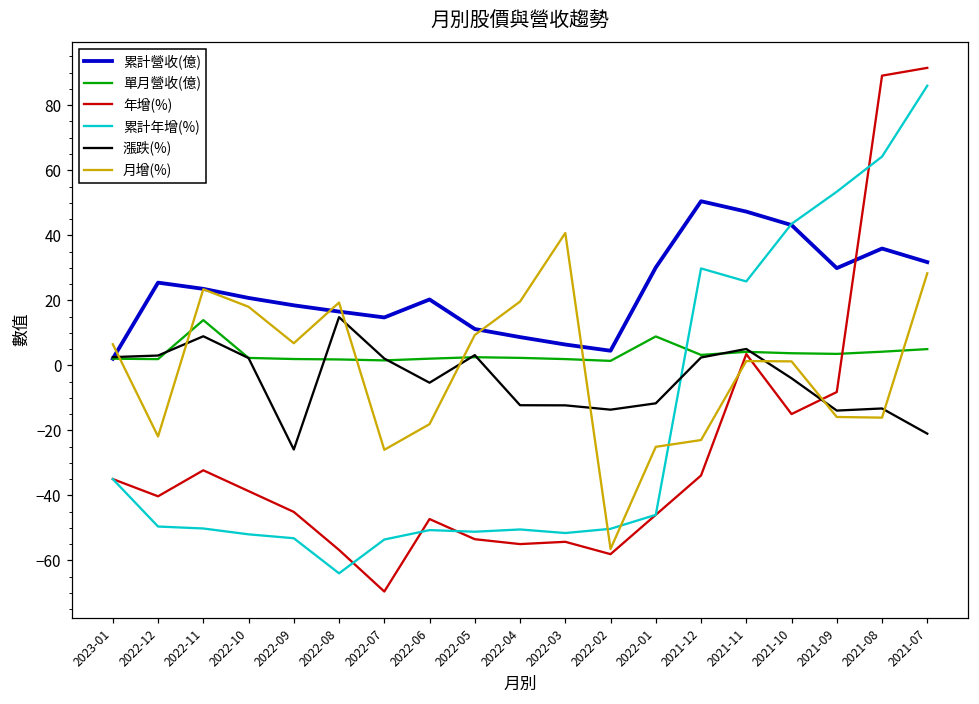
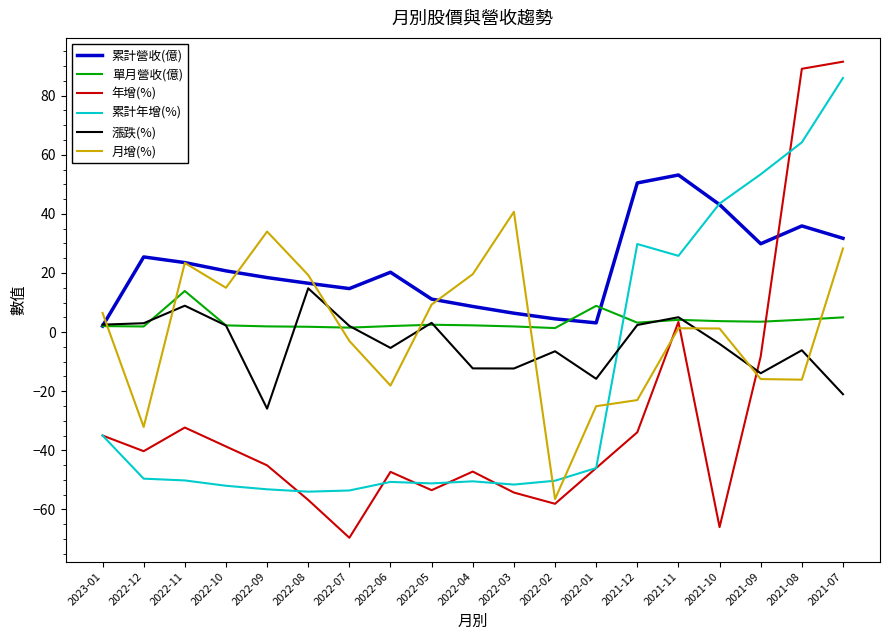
  {
    "累計營收(億)": {
      "2022-12": 25,
      "2022-10": 21,
      "2022-09": 18,
      "2022-08": 17,
      "2022-07": 15,
      "2022-06": 20,
      "2022-05": 11,
      "2022-04": 9,
      "2022-03": 6,
      "2022-02": 4,
-     "2022-01": 30,
+     "2022-01": 3,
      "2021-12": 50,
-     "2021-11": 47,
+     "2021-11": 53,
      "2021-09": 30,
      "2021-08": 36,
      "2021-07": 32
    },
    "單月營收(億)": {
      "2022-12": 2,
      "2022-11": 14,
      "2022-09": 2,
      "2022-08": 2,
      "2022-06": 2,
      "2022-04": 2,
      "2022-03": 2,
      "2022-02": 1,
      "2022-01": 9,
      "2021-10": 4,
      "2021-09": 4,
      "2021-08": 4,
      "2021-07": 5
    },
    "年增(%)": {
      "2022-12": -40,
      "2022-11": -32,
      "2022-10": -39,
      "2022-09": -45,
      "2022-08": -57,
      "2022-07": -70,
      "2022-06": -47,
      "2022-05": -54,
-     "2022-04": -55,
+     "2022-04": -47,
      "2022-03": -54,
      "2022-02": -58,
      "2021-12": -34,
-     "2021-10": -15,
+     "2021-10": -66,
      "2021-09": -8,
      "2021-08": 89,
      "2021-07": 92
    },
    "累計年增(%)": {
      "2022-12": -50,
      "2022-11": -50,
      "2022-10": -52,
      "2022-09": -53,
-     "2022-08": -64,
+     "2022-08": -54,
      "2022-07": -54,
      "2022-06": -51,
      "2022-05": -51,
      "2022-04": -51,
      "2022-03": -52,
      "2022-02": -50,
      "2021-12": 30,
      "2021-11": 26,
      "2021-09": 53,
      "2021-08": 64,
      "2021-07": 86
    },
    "漲跌(%)": {
      "2022-12": 3,
      "2022-11": 9,
      "2022-09": -26,
      "2022-08": 15,
      "2022-06": -5,
      "2022-04": -12,
      "2022-03": -12,
-     "2022-02": -14,
-     "2022-01": -12,
+     "2022-02": -6,
+     "2022-01": -16,
      "2021-11": 5,
      "2021-10": -4,
      "2021-09": -14,
-     "2021-08": -13,
+     "2021-08": -6,
      "2021-07": -21
    },
    "月增(%)": {
      "2023-01": 6,
-     "2022-12": -22,
-     "2022-10": 18,
-     "2022-09": 7,
+     "2022-12": -32,
+     "2022-10": 15,
+     "2022-09": 34,
      "2022-08": 19,
-     "2022-07": -26,
+     "2022-07": -3,
      "2022-06": -18,
      "2022-05": 9,
      "2022-04": 20,
      "2022-03": 41,
      "2022-02": -57,
      "2022-01": -25,
      "2021-12": -23,
      "2021-11": 1,
      "2021-10": 1,
      "2021-09": -16,
      "2021-08": -16,
      "2021-07": 28
    }
  }
